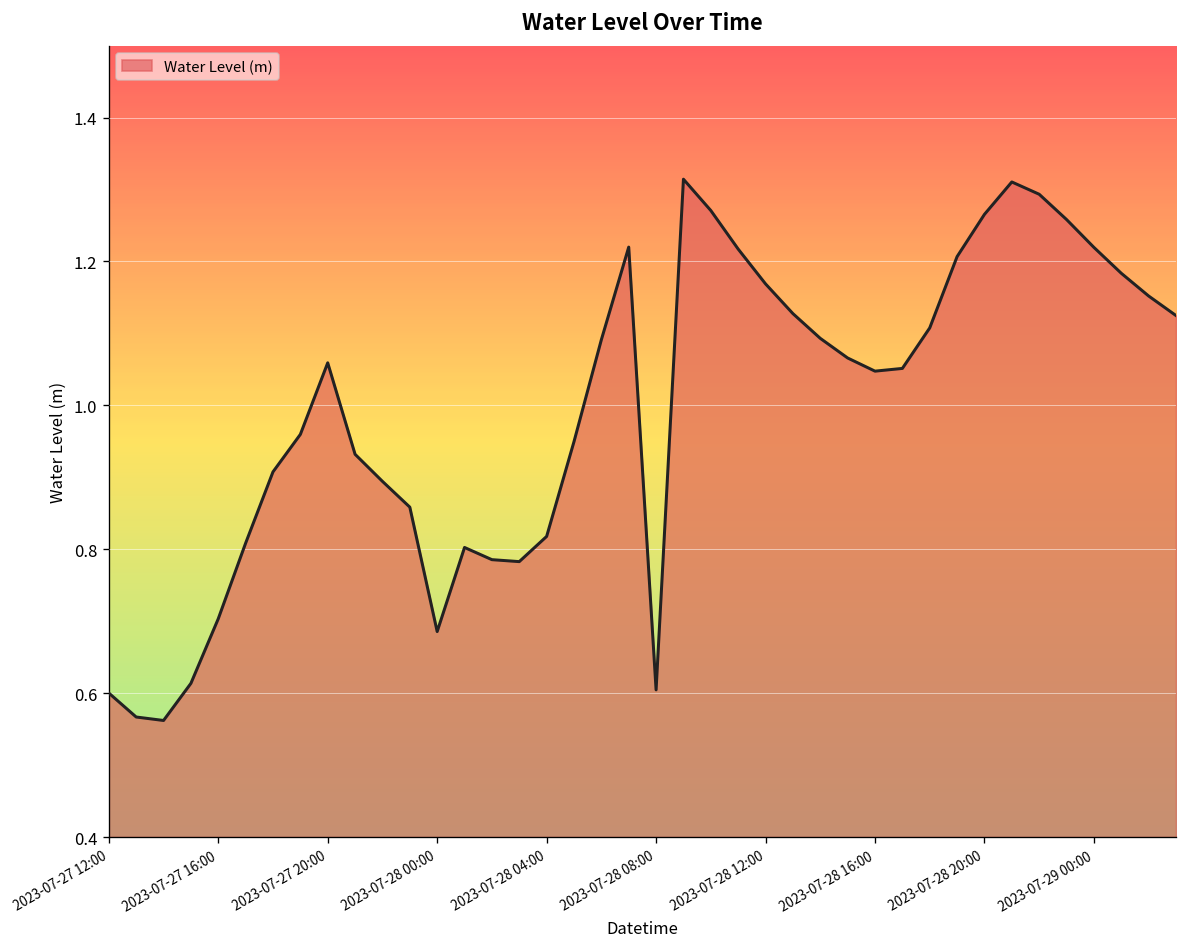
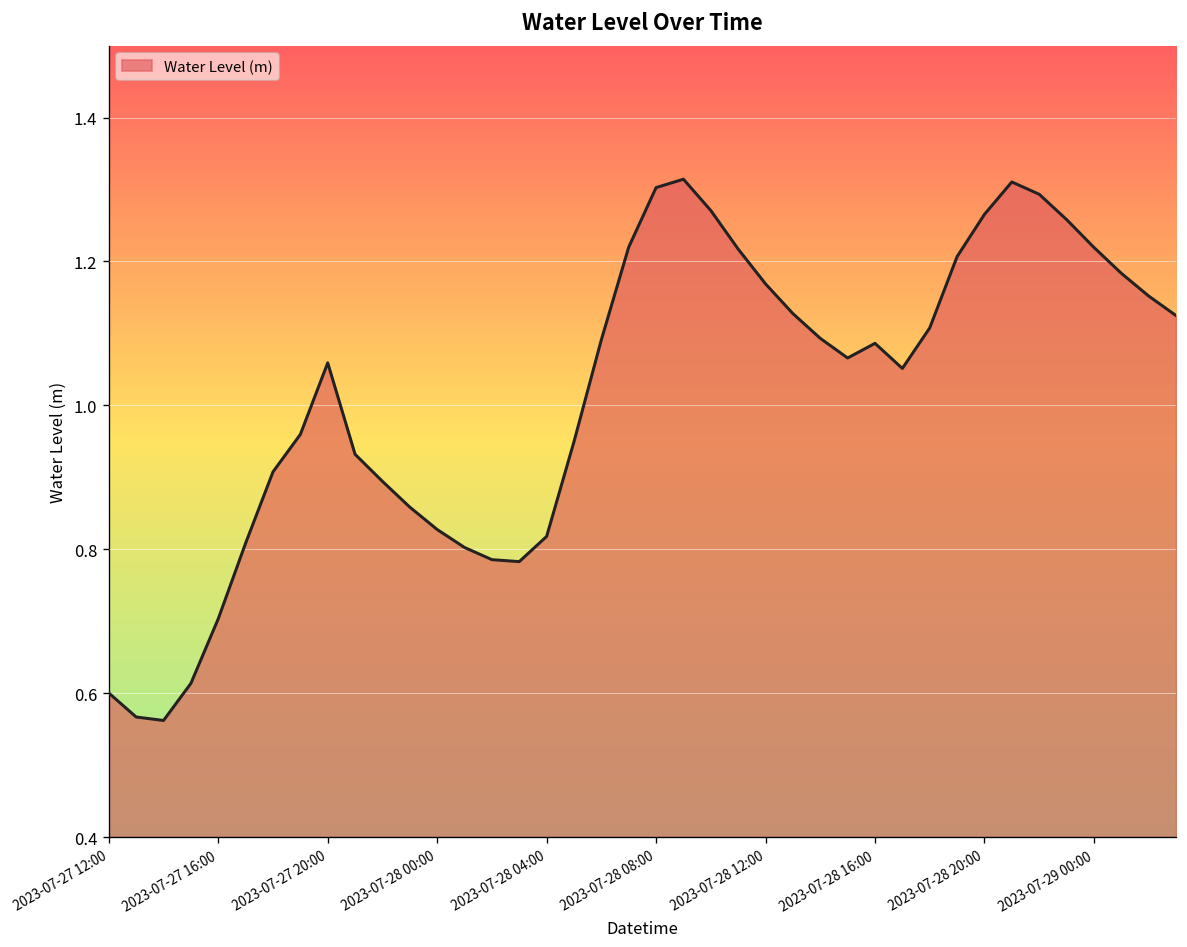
  {
    "2023-07-27 12:00": 0.60,
    "2023-07-27 16:00": 0.70,
    "2023-07-27 20:00": 1.06,
-   "2023-07-28 00:00": 0.69,
+   "2023-07-28 00:00": 0.83,
    "2023-07-28 04:00": 0.82,
-   "2023-07-28 08:00": 0.60,
+   "2023-07-28 08:00": 1.30,
    "2023-07-28 12:00": 1.17,
-   "2023-07-28 16:00": 1.05,
+   "2023-07-28 16:00": 1.09,
    "2023-07-28 20:00": 1.27,
    "2023-07-29 00:00": 1.22
  }
